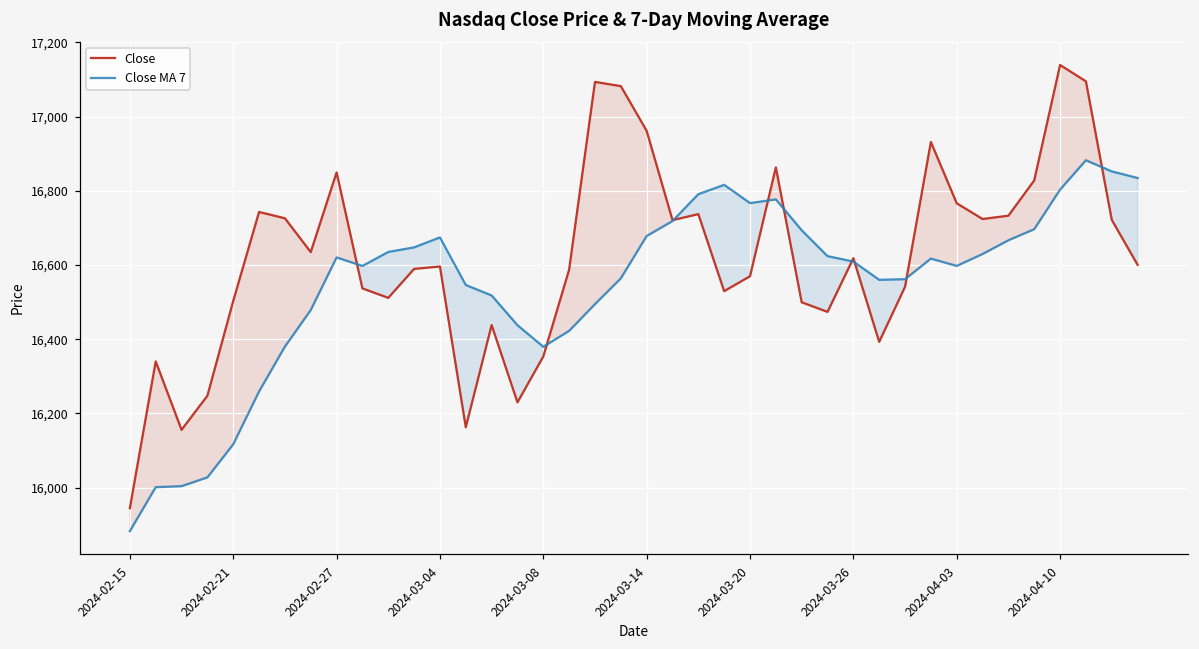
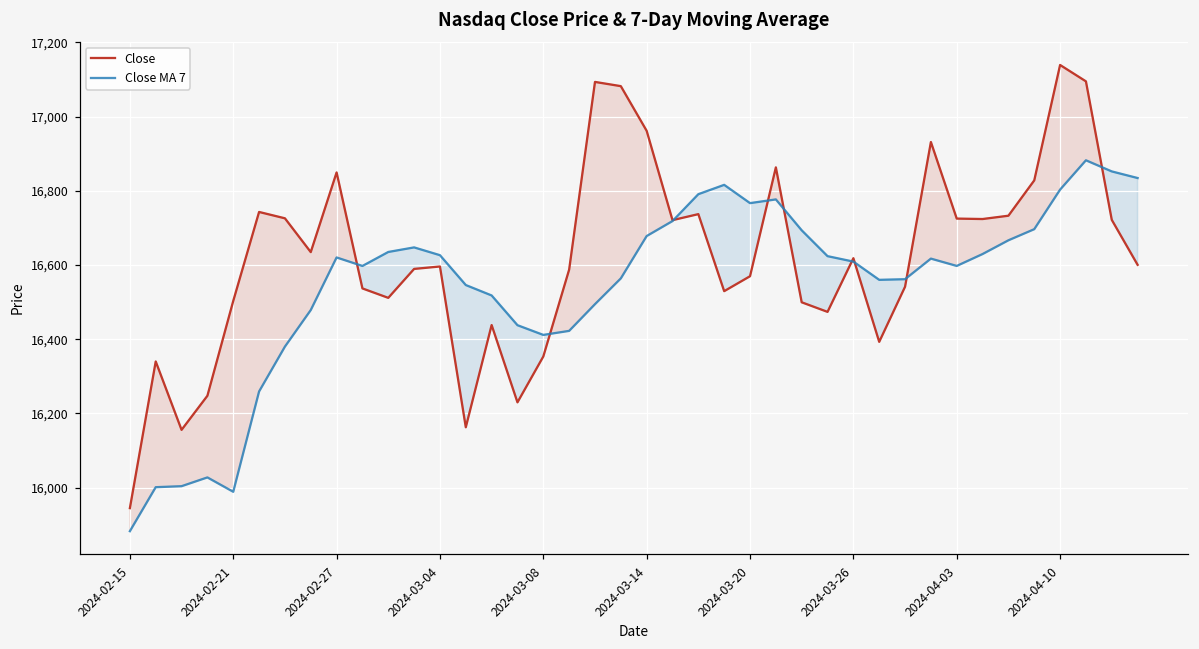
  {
    "Close": {
      "2024-02-15": "15,940",
      "2024-02-21": "16,500",
      "2024-02-27": "16,850",
      "2024-03-04": "16,600",
      "2024-03-08": "16,350",
      "2024-03-14": "16,960",
      "2024-03-20": "16,570",
      "2024-03-26": "16,620",
-     "2024-04-03": "16,770",
+     "2024-04-03": "16,730",
      "2024-04-10": "17,140"
    },
    "Close MA 7": {
      "2024-02-15": "15,880",
-     "2024-02-21": "16,120",
+     "2024-02-21": "15,990",
      "2024-02-27": "16,620",
-     "2024-03-04": "16,670",
-     "2024-03-08": "16,380",
+     "2024-03-04": "16,630",
+     "2024-03-08": "16,410",
      "2024-03-14": "16,680",
      "2024-03-20": "16,770",
      "2024-03-26": "16,610",
      "2024-04-03": "16,600",
      "2024-04-10": "16,800"
    }
  }
